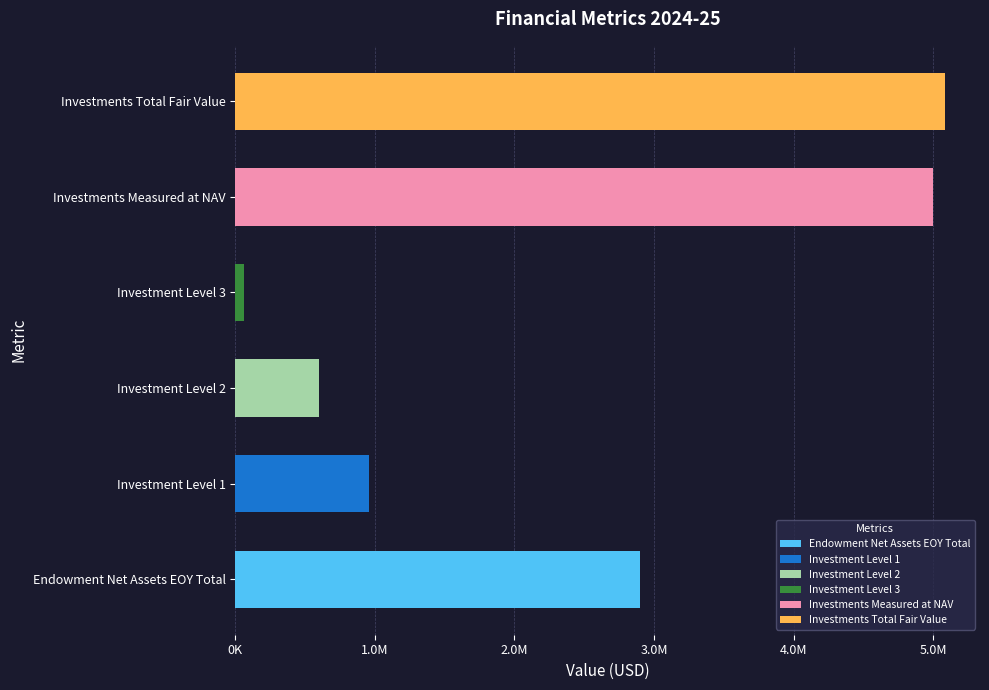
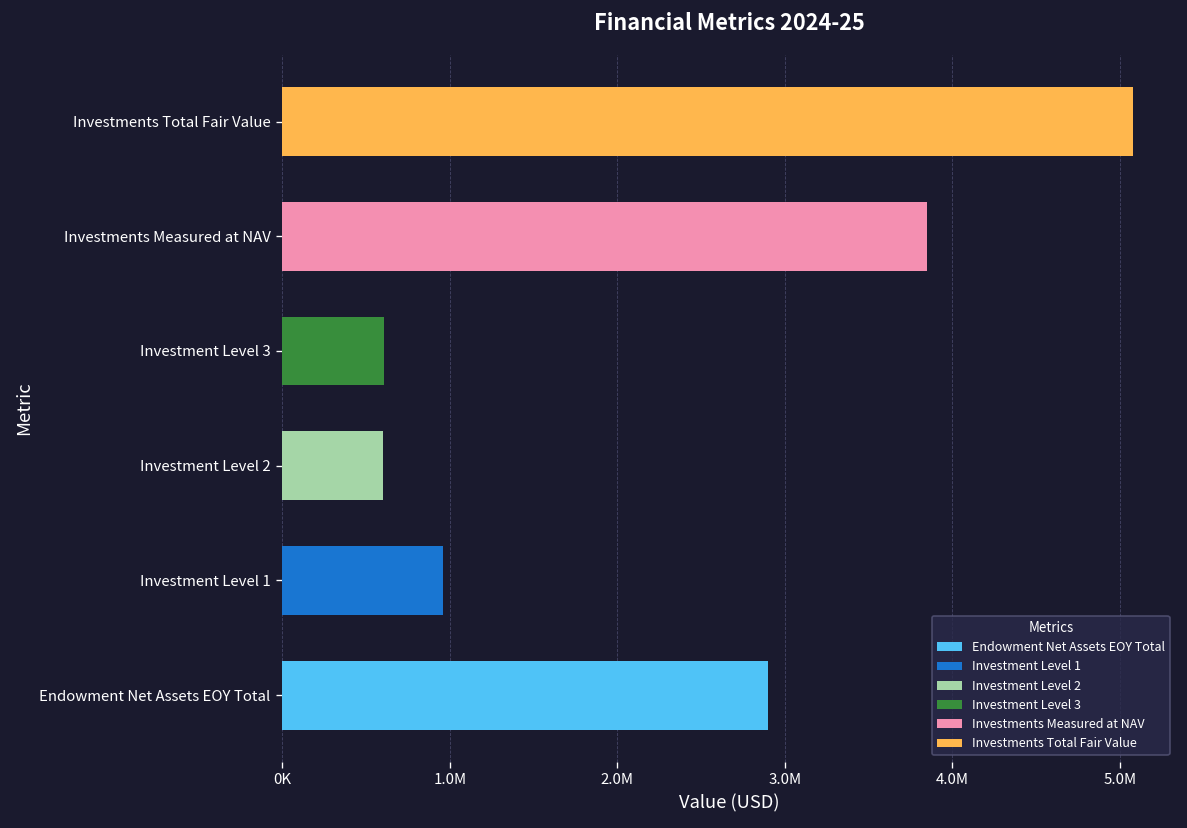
  {
    "Investments Total Fair Value": 5080000,
-   "Investments Measured at NAV": 5000000,
-   "Investment Level 3": 60000,
+   "Investments Measured at NAV": 3850000,
+   "Investment Level 3": 610000,
    "Investment Level 2": 600000,
    "Investment Level 1": 960000,
    "Endowment Net Assets EOY Total": 2900000
  }
